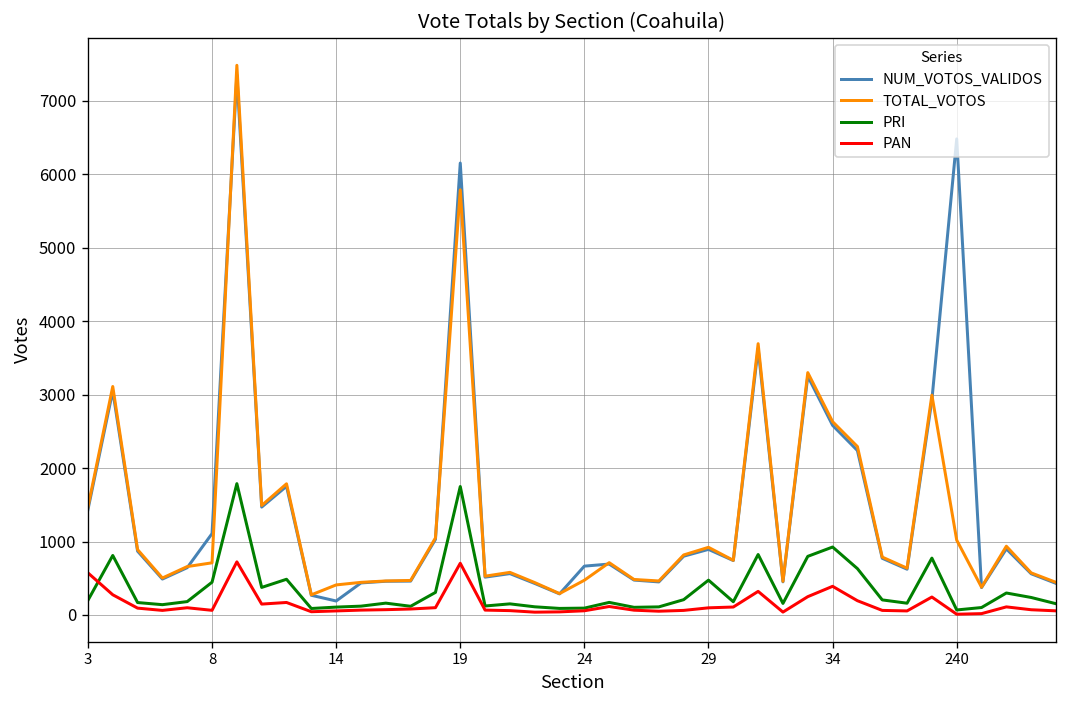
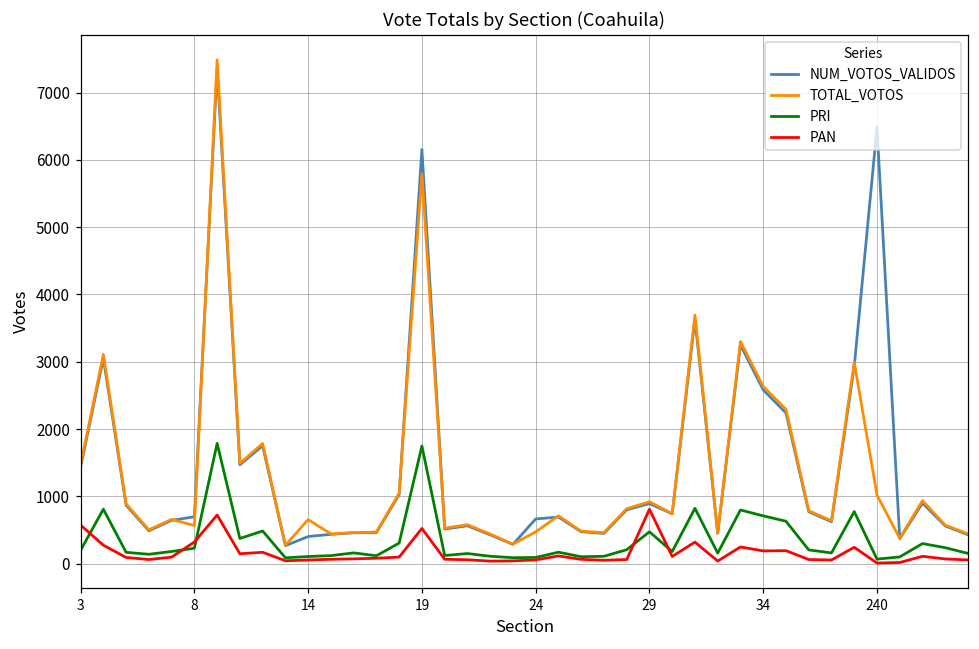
  {
    "NUM_VOTOS_VALIDOS": {
-     "8": 1100,
-     "14": 200,
+     "8": 700,
+     "14": 400,
      "19": 6200,
      "24": 700,
      "34": 2600
    },
    "TOTAL_VOTOS": {
-     "8": 700,
-     "14": 400,
+     "8": 600,
+     "14": 700,
      "19": 5800,
      "24": 500,
      "34": 2600,
      "240": 1000
    },
    "PRI": {
      "3": 200,
-     "8": 400,
+     "8": 200,
      "14": 100,
      "19": 1700,
      "29": 500,
-     "34": 900,
+     "34": 700,
      "240": 100
    },
    "PAN": {
      "3": 600,
-     "8": 100,
+     "8": 300,
      "14": 100,
-     "19": 700,
-     "29": 100,
-     "34": 400,
+     "19": 500,
+     "29": 800,
+     "34": 200,
      "240": 0
    }
  }
